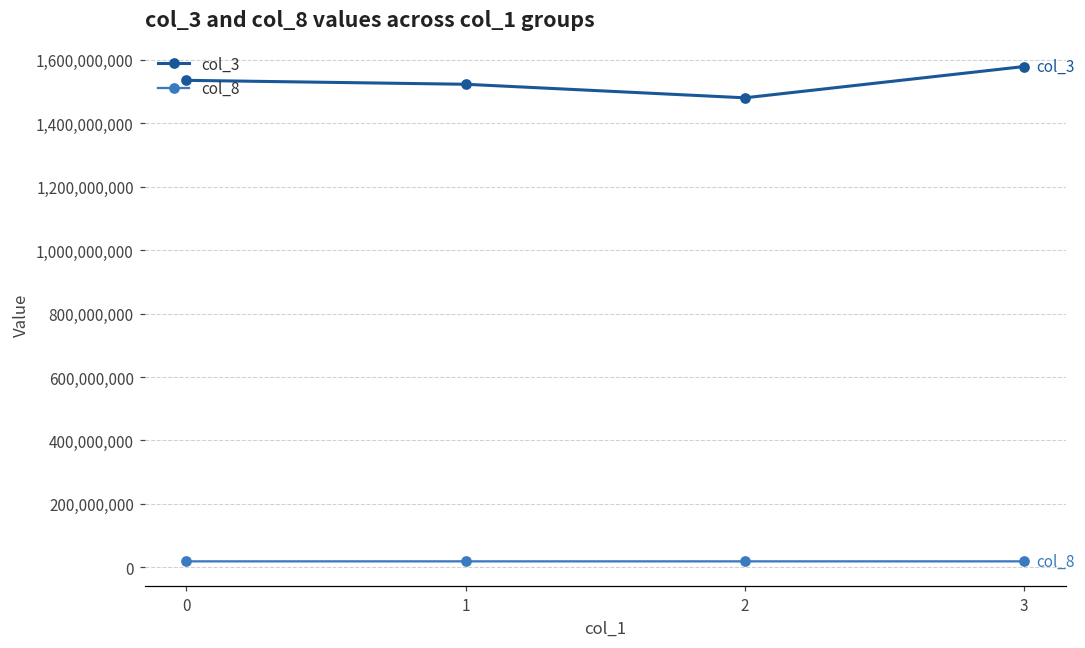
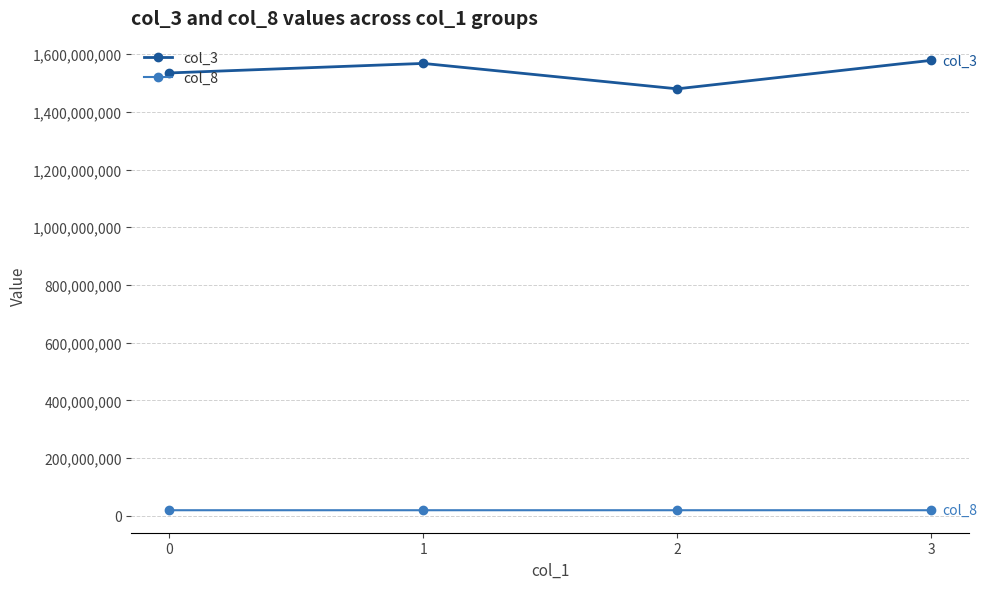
  {
    "col_3": {
      "0": "1,530,000,000",
-     "1": "1,520,000,000",
+     "1": "1,570,000,000",
      "2": "1,480,000,000"
    },
    "col_8": {
      "0": "20,000,000",
      "1": "20,000,000",
      "2": "20,000,000"
    }
  }
